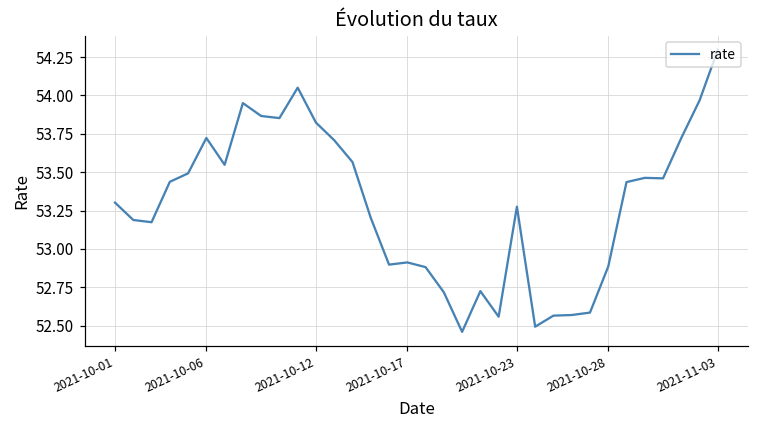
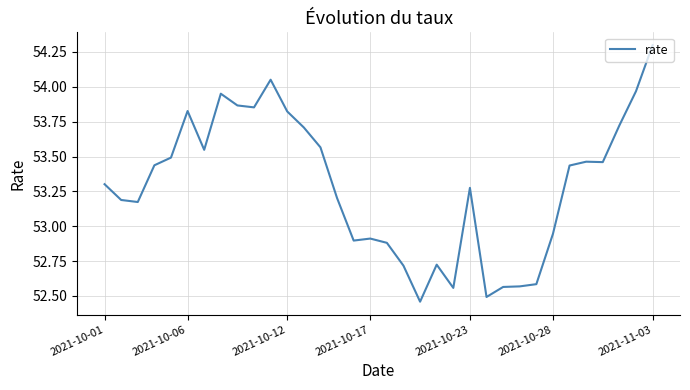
  {
    "2021-10-01": 53.30,
-   "2021-10-06": 53.72,
+   "2021-10-06": 53.83,
    "2021-10-12": 53.82,
    "2021-10-17": 52.91,
    "2021-10-23": 53.28,
-   "2021-10-28": 52.88
+   "2021-10-28": 52.95
  }
